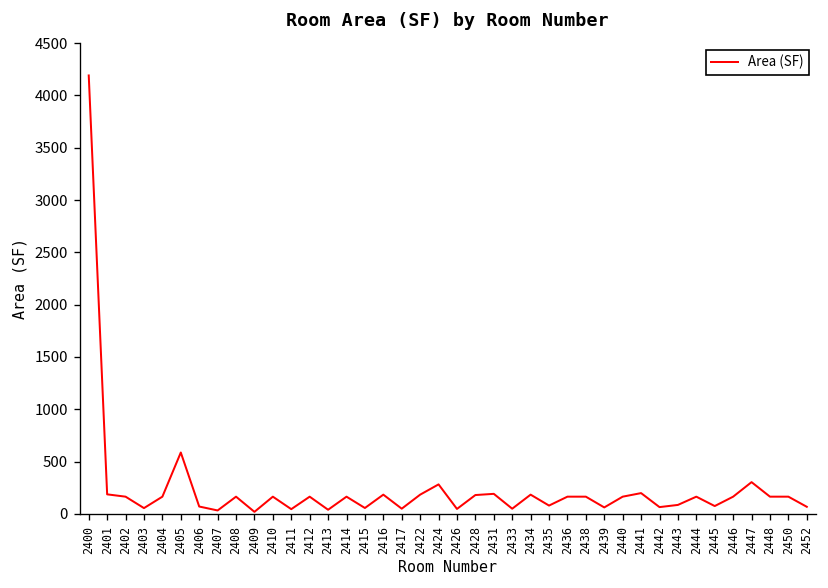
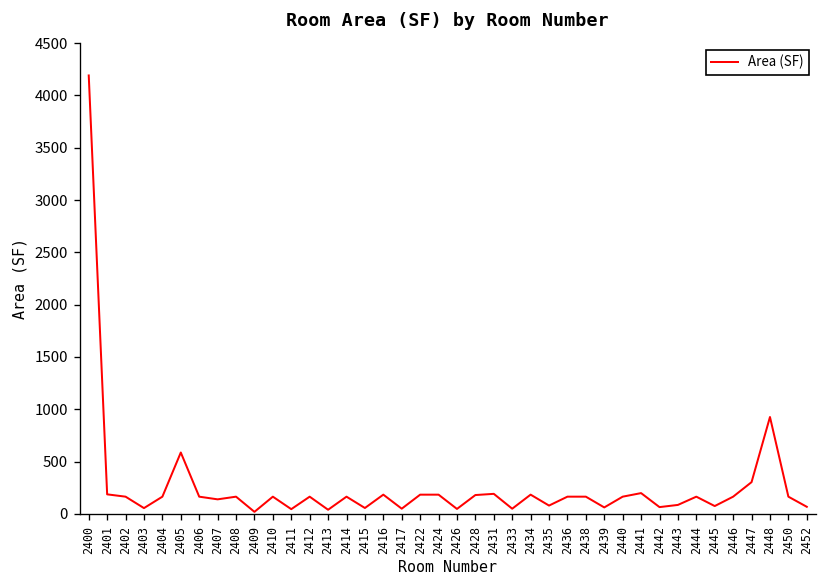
  {
    "2400": 4200,
    "2401": 200,
    "2402": 200,
    "2403": 100,
    "2404": 200,
    "2405": 600,
-   "2406": 100,
-   "2407": 0,
+   "2406": 200,
+   "2407": 100,
    "2408": 200,
    "2409": 0,
    "2410": 200,
    "2411": 0,
    "2412": 200,
    "2413": 0,
    "2414": 200,
    "2415": 100,
    "2416": 200,
    "2417": 0,
    "2422": 200,
-   "2424": 300,
+   "2424": 200,
    "2426": 0,
    "2428": 200,
    "2431": 200,
    "2433": 0,
    "2434": 200,
    "2435": 100,
    "2436": 200,
    "2438": 200,
    "2439": 100,
    "2440": 200,
    "2441": 200,
    "2442": 100,
    "2443": 100,
    "2444": 200,
    "2445": 100,
    "2446": 200,
    "2447": 300,
-   "2448": 200,
+   "2448": 900,
    "2450": 200,
    "2452": 100
  }
